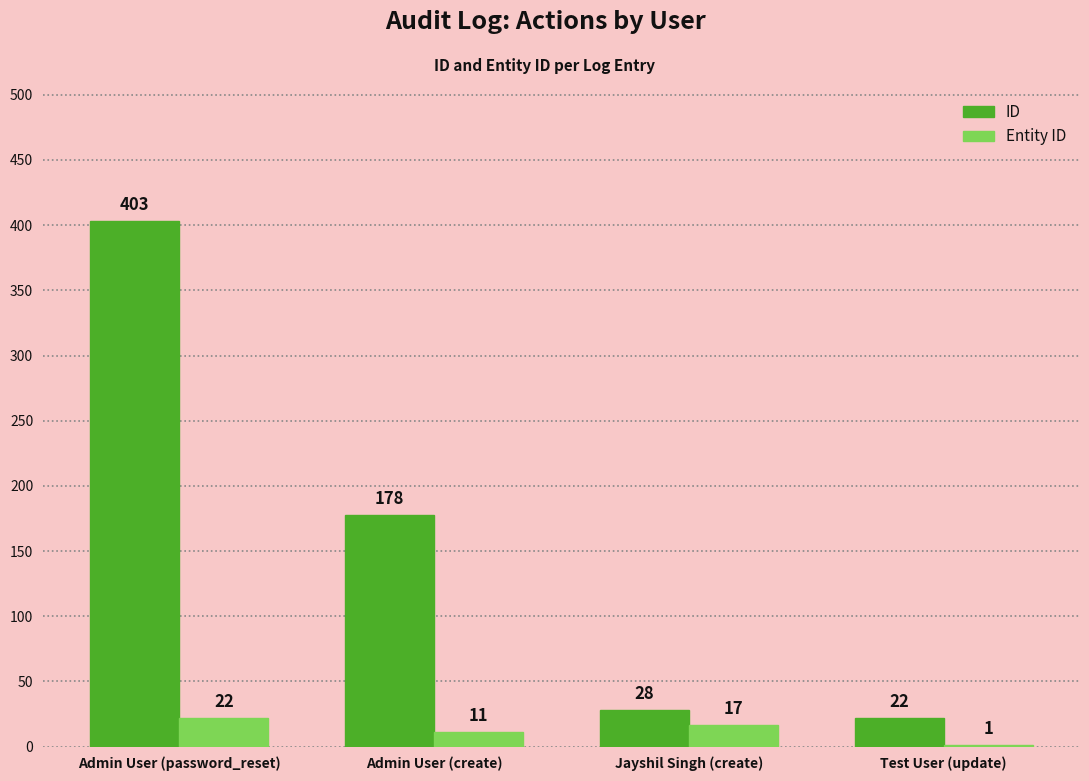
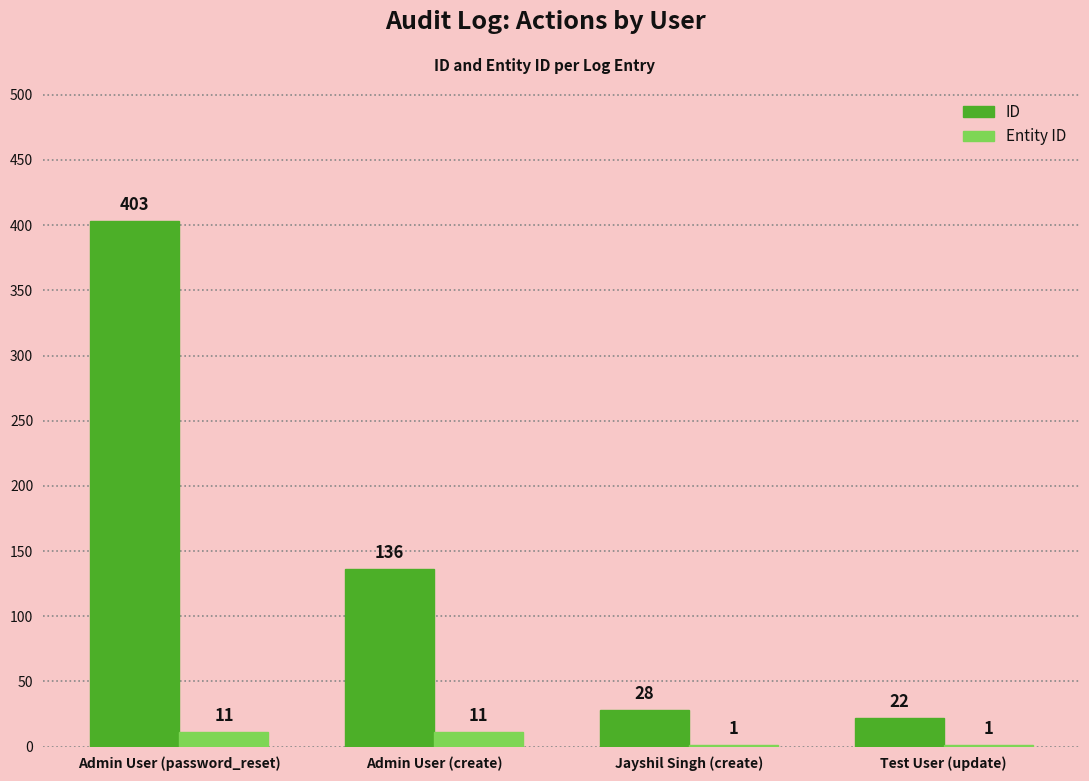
  {
    "ID": {
      "Admin User (password_reset)": 403,
-     "Admin User (create)": 178,
+     "Admin User (create)": 136,
      "Jayshil Singh (create)": 28,
      "Test User (update)": 22
    },
    "Entity ID": {
-     "Admin User (password_reset)": 22,
+     "Admin User (password_reset)": 11,
      "Admin User (create)": 11,
-     "Jayshil Singh (create)": 17,
+     "Jayshil Singh (create)": 1,
      "Test User (update)": 1
    }
  }
